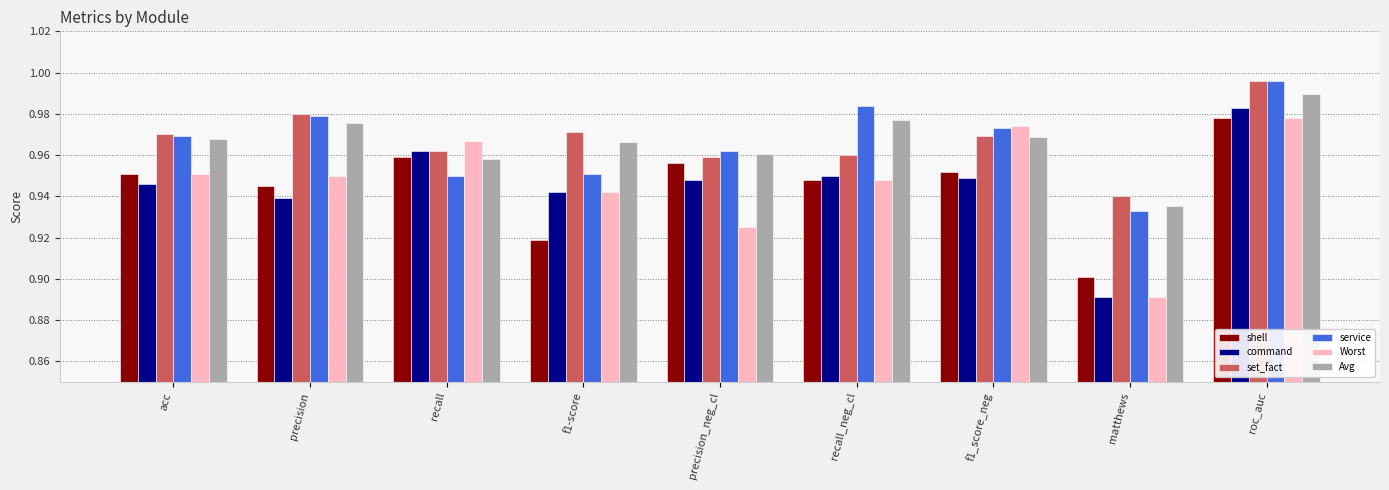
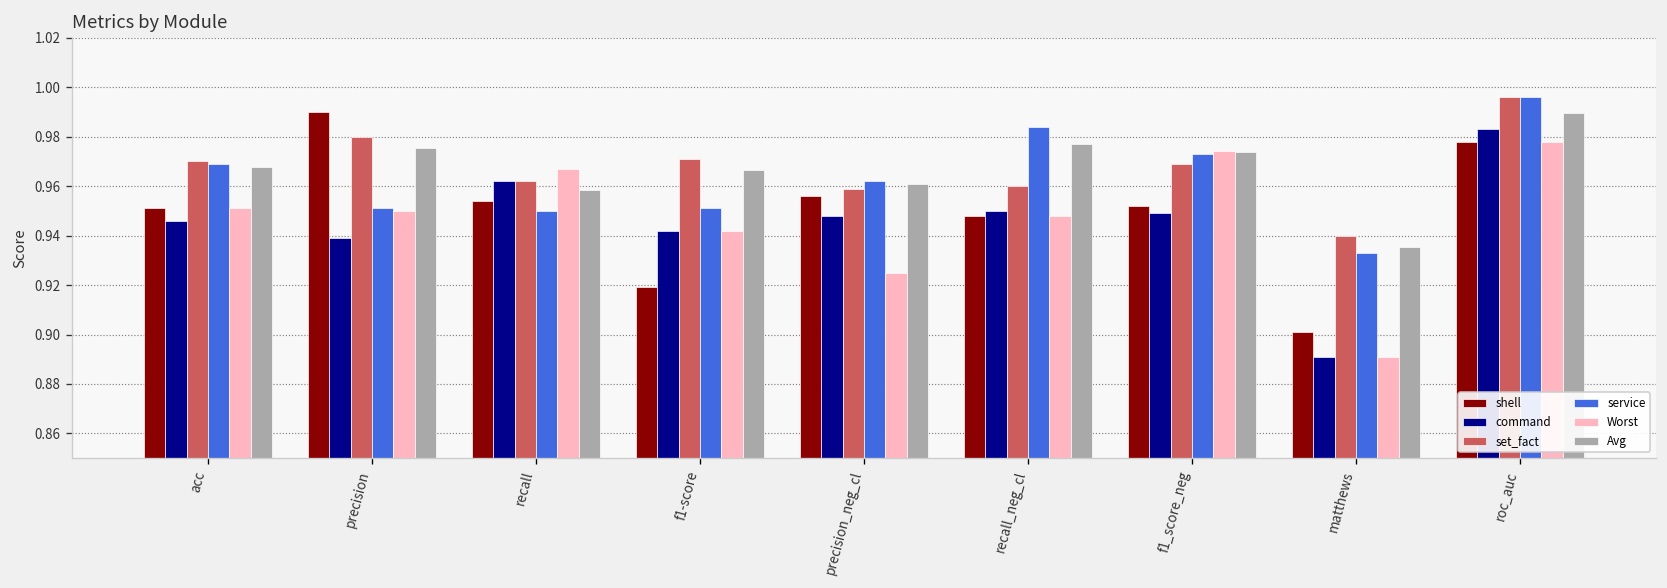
  {
    "shell": {
      "acc": 0.951,
-     "precision": 0.945,
-     "recall": 0.959,
+     "precision": 0.990,
+     "recall": 0.954,
      "f1-score": 0.919,
      "precision_neg_cl": 0.956,
      "recall_neg_cl": 0.948,
      "f1_score_neg": 0.952,
      "matthews": 0.901,
      "roc_auc": 0.978
    },
    "command": {
      "acc": 0.946,
      "precision": 0.939,
      "recall": 0.962,
      "f1-score": 0.942,
      "precision_neg_cl": 0.948,
      "recall_neg_cl": 0.950,
      "f1_score_neg": 0.949,
      "matthews": 0.891,
      "roc_auc": 0.983
    },
    "set_fact": {
      "acc": 0.970,
      "precision": 0.980,
      "recall": 0.962,
      "f1-score": 0.971,
      "precision_neg_cl": 0.959,
      "recall_neg_cl": 0.960,
      "f1_score_neg": 0.969,
      "matthews": 0.940,
      "roc_auc": 0.996
    },
    "service": {
      "acc": 0.969,
-     "precision": 0.979,
+     "precision": 0.951,
      "recall": 0.950,
      "f1-score": 0.951,
      "precision_neg_cl": 0.962,
      "recall_neg_cl": 0.984,
      "f1_score_neg": 0.973,
      "matthews": 0.933,
      "roc_auc": 0.996
    },
    "Worst": {
      "acc": 0.951,
      "precision": 0.950,
      "recall": 0.967,
      "f1-score": 0.942,
      "precision_neg_cl": 0.925,
      "recall_neg_cl": 0.948,
      "f1_score_neg": 0.974,
      "matthews": 0.891,
      "roc_auc": 0.978
    },
    "Avg": {
      "acc": 0.968,
      "precision": 0.975,
      "recall": 0.958,
      "f1-score": 0.967,
      "precision_neg_cl": 0.961,
      "recall_neg_cl": 0.977,
-     "f1_score_neg": 0.969,
+     "f1_score_neg": 0.974,
      "matthews": 0.936,
      "roc_auc": 0.990
    }
  }
